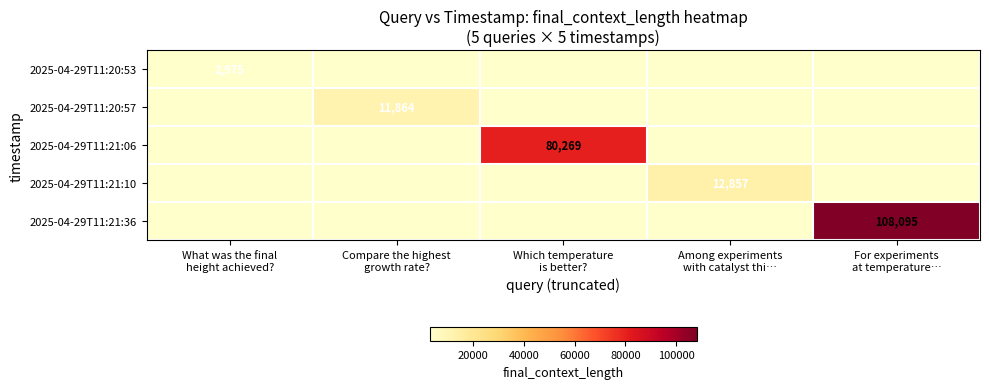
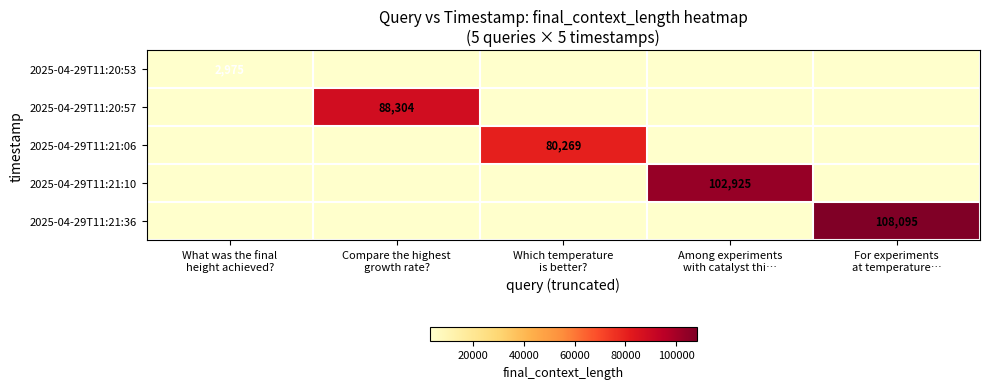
  {
    "2025-04-29T11:20:53": {
      "What was the final height achieved?": "2,975"
    },
    "2025-04-29T11:20:57": {
-     "Compare the highest growth rate?": "11,864"
+     "Compare the highest growth rate?": "88,304"
    },
    "2025-04-29T11:21:06": {
      "Which temperature is better?": "80,269"
    },
    "2025-04-29T11:21:10": {
-     "Among experiments with catalyst thi…": "12,857"
+     "Among experiments with catalyst thi…": "102,925"
    },
    "2025-04-29T11:21:36": {
      "For experiments at temperature…": "108,095"
    }
  }
